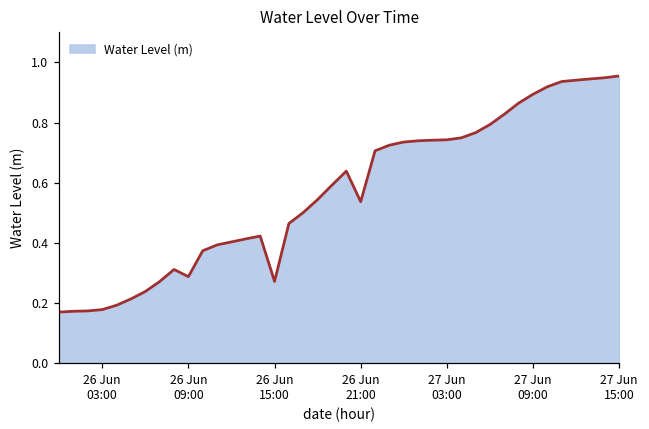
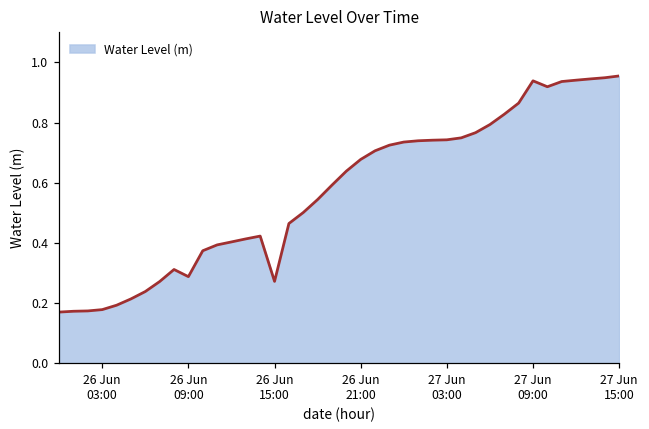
  {
    "26 Jun 03:00": 0.18,
    "26 Jun 09:00": 0.29,
    "26 Jun 15:00": 0.27,
-   "26 Jun 21:00": 0.54,
+   "26 Jun 21:00": 0.68,
    "27 Jun 03:00": 0.74,
-   "27 Jun 09:00": 0.89,
+   "27 Jun 09:00": 0.94,
    "27 Jun 15:00": 0.95
  }
